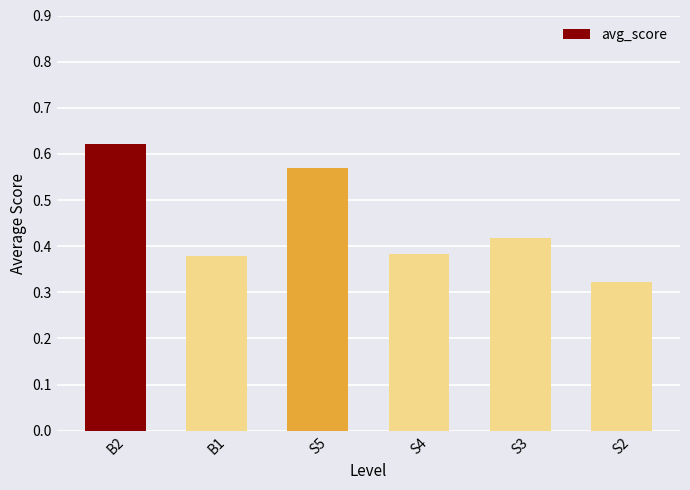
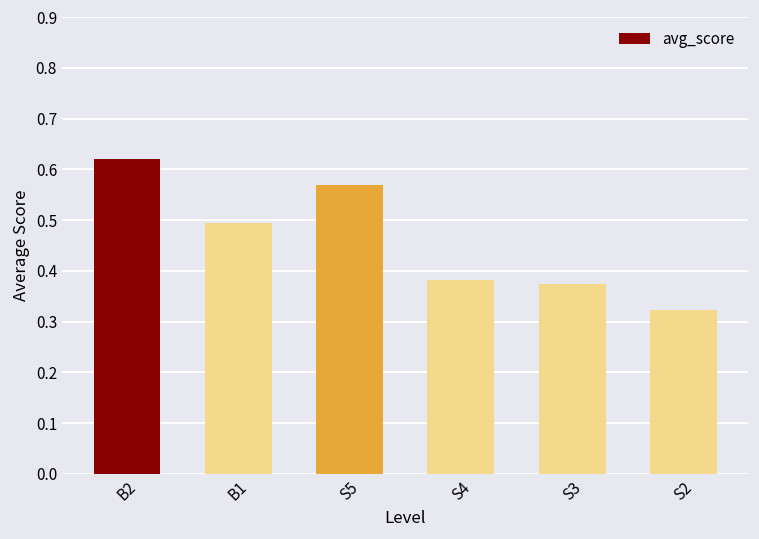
  {
    "B2": 0.62,
-   "B1": 0.38,
+   "B1": 0.49,
    "S5": 0.57,
    "S4": 0.38,
-   "S3": 0.42,
+   "S3": 0.37,
    "S2": 0.32
  }
